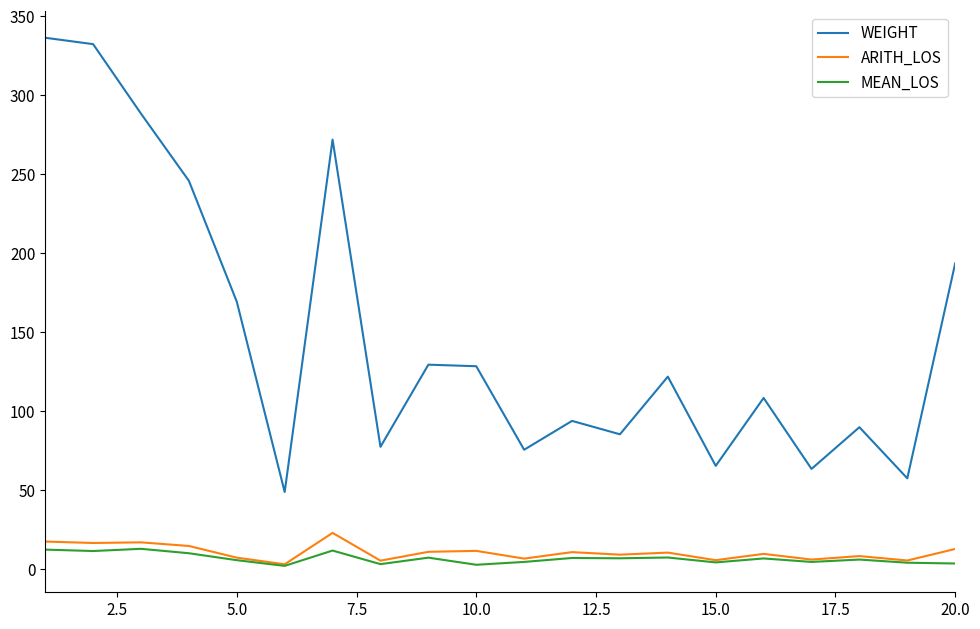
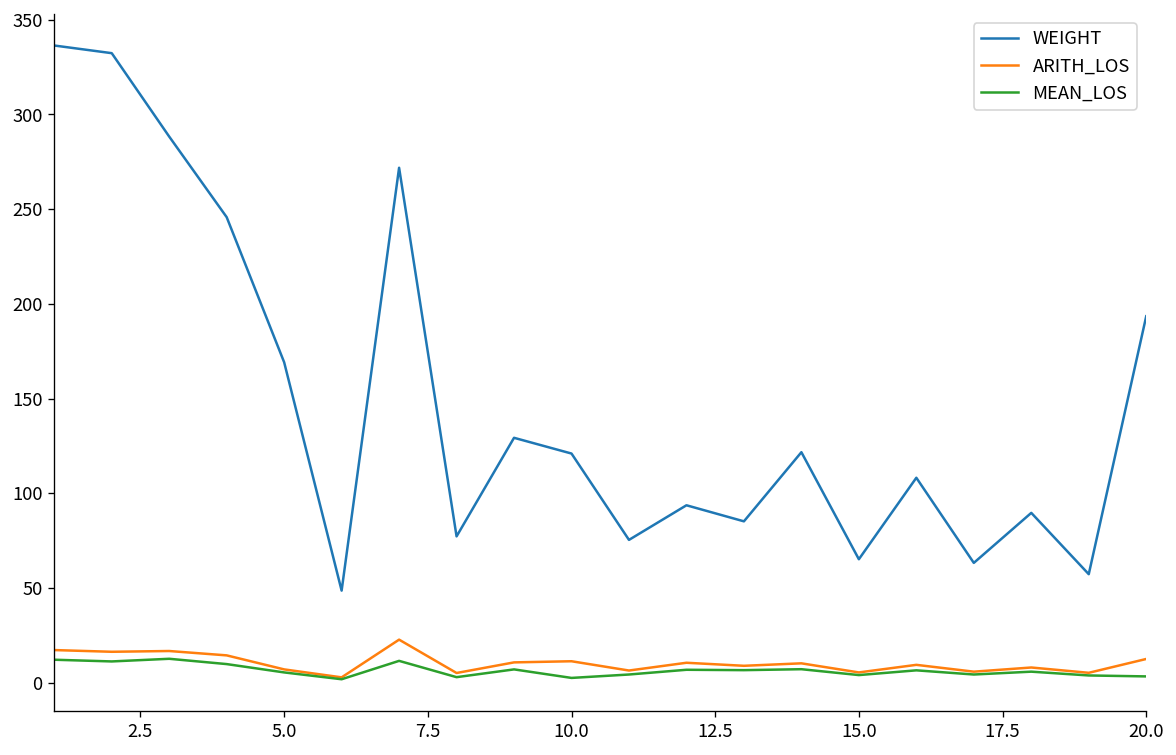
  {
    "WEIGHT": {
      "5.0": 169,
-     "10.0": 128,
+     "10.0": 121,
      "15.0": 65,
      "20.0": 193
    },
    "ARITH_LOS": {
      "10.0": 11,
      "20.0": 13
    },
    "MEAN_LOS": {
      "10.0": 3,
      "20.0": 3
    }
  }
